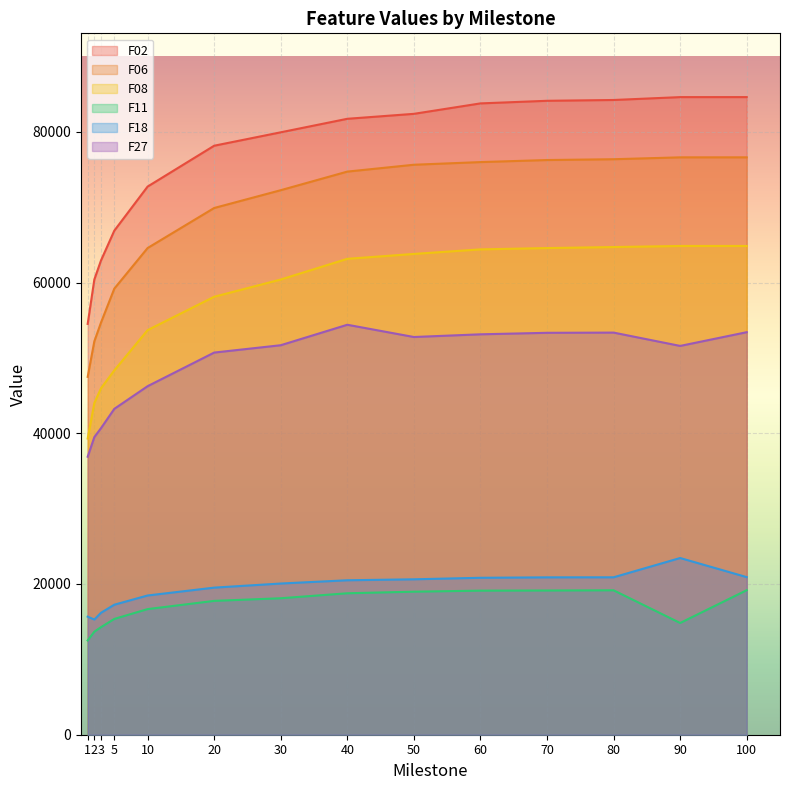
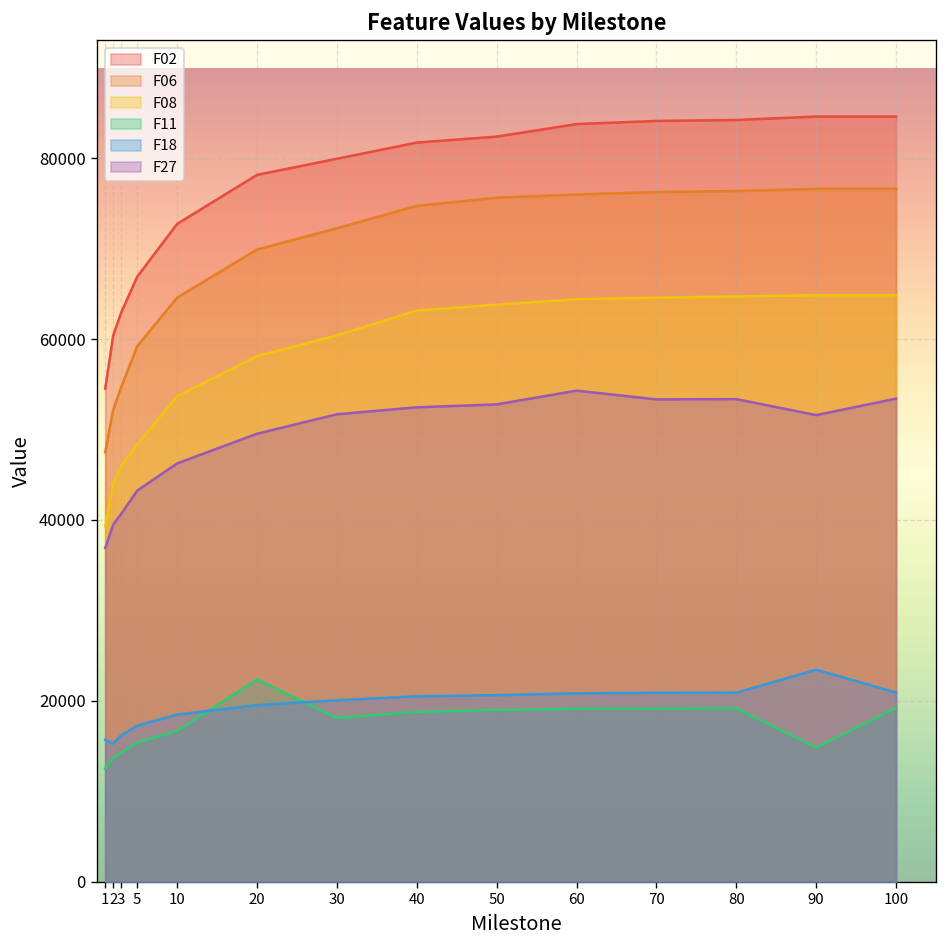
  {
    "F11": {
      "1": 13000,
      "2": 14000,
      "3": 14000,
      "5": 15000,
      "10": 17000,
-     "20": 18000,
+     "20": 22000,
      "30": 18000,
      "40": 19000,
      "50": 19000,
      "60": 19000,
      "70": 19000,
      "80": 19000,
      "90": 15000,
      "100": 19000
    },
    "F18": {
      "1": 16000,
      "2": 15000,
      "3": 16000,
      "5": 17000,
      "10": 18000,
      "20": 20000,
      "30": 20000,
      "40": 20000,
      "50": 21000,
      "60": 21000,
      "70": 21000,
      "80": 21000,
      "90": 23000,
      "100": 21000
    },
    "F27": {
      "1": 37000,
      "2": 39000,
      "3": 41000,
      "5": 43000,
      "10": 46000,
-     "20": 51000,
+     "20": 50000,
      "30": 52000,
-     "40": 54000,
+     "40": 52000,
      "50": 53000,
-     "60": 53000,
+     "60": 54000,
      "70": 53000,
      "80": 53000,
      "90": 52000,
      "100": 53000
    }
  }
